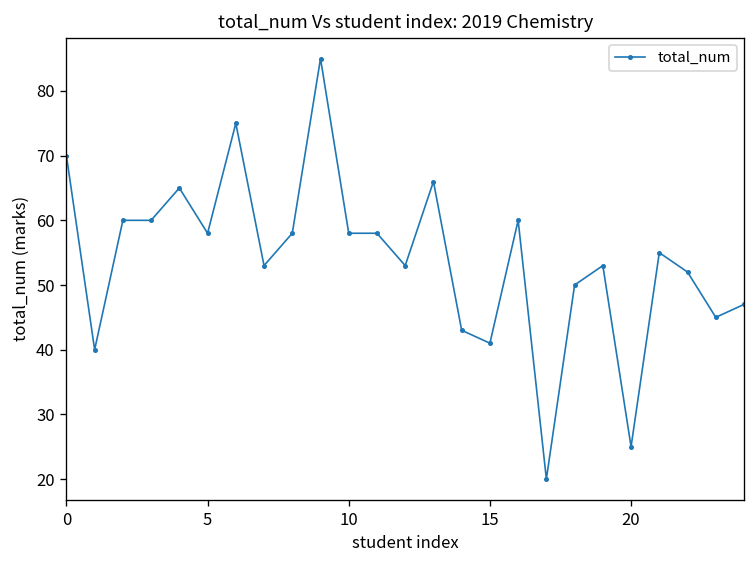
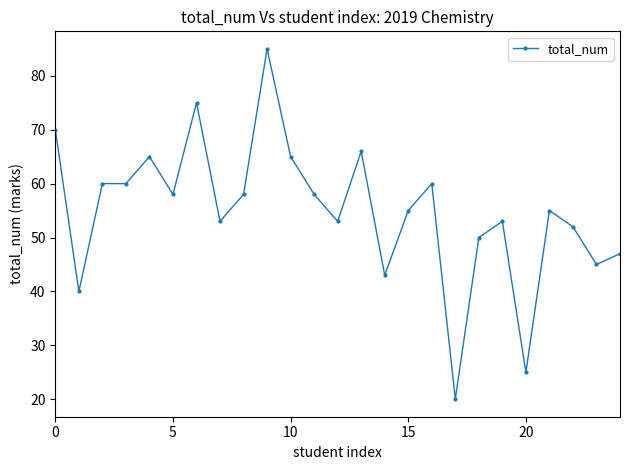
  {
    "0": 70,
    "5": 58,
-   "10": 58,
-   "15": 41,
+   "10": 65,
+   "15": 55,
    "20": 25
  }
